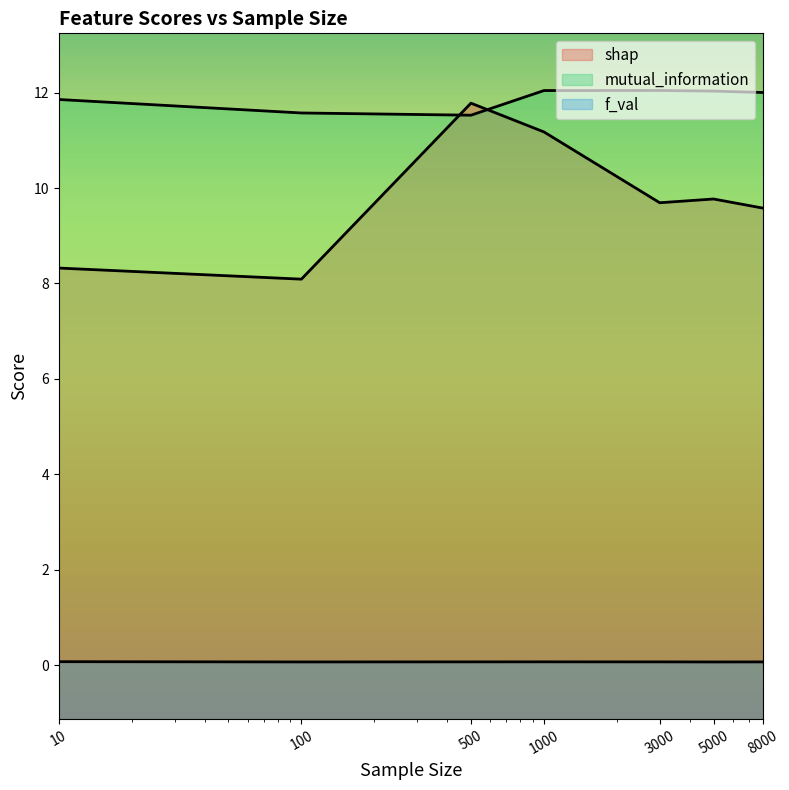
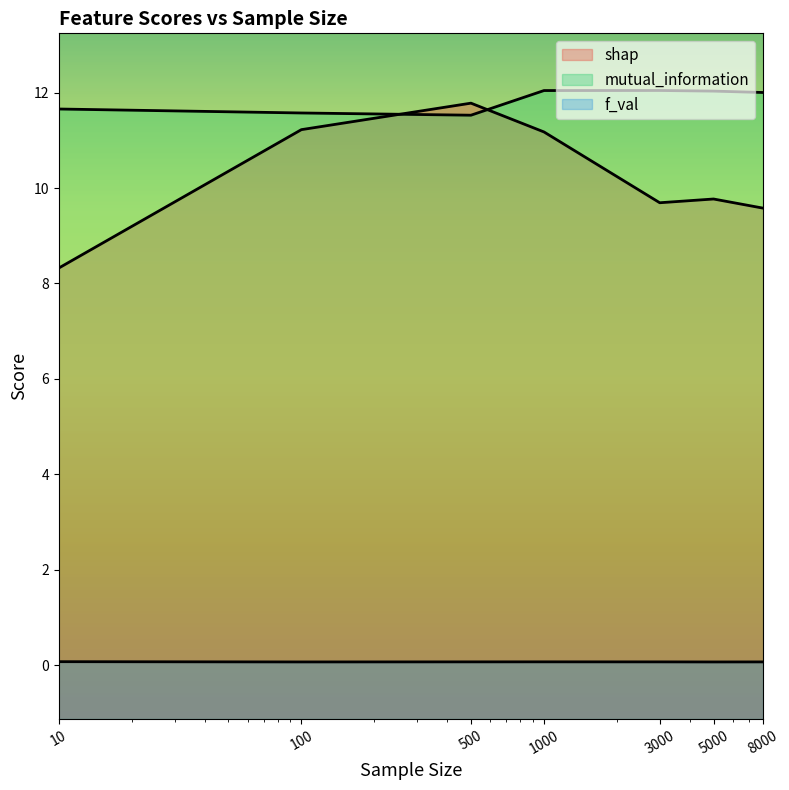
  {
    "shap": {
      "10": 8.3,
-     "100": 8.1,
+     "100": 11.2,
      "500": 11.8,
      "1000": 11.2,
      "3000": 9.7,
      "5000": 9.8,
      "8000": 9.6
    },
    "mutual_information": {
-     "10": 11.9,
+     "10": 11.7,
      "100": 11.6,
      "500": 11.5,
      "1000": 12.0,
      "8000": 12.0
    },
    "f_val": {
      "10": 0.1,
      "100": 0.1,
      "500": 0.1,
      "1000": 0.1,
      "3000": 0.1,
      "5000": 0.1,
      "8000": 0.1
    }
  }
